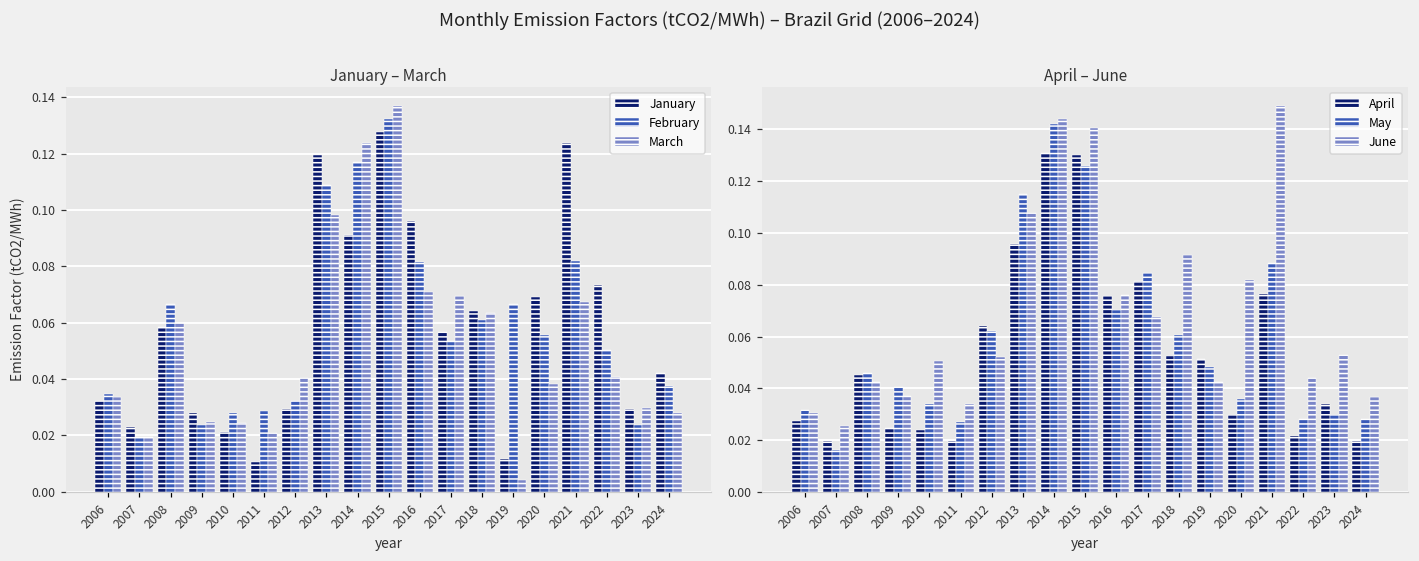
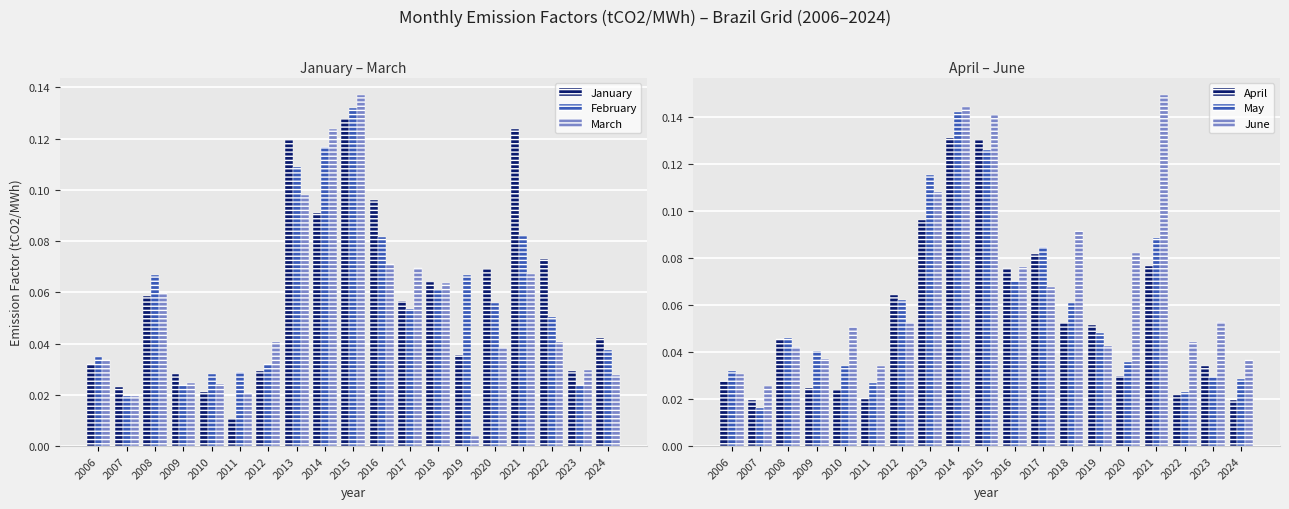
  {
    "January – March": {
      "January": {
        "2006": 0.032,
        "2007": 0.023,
        "2008": 0.058,
        "2009": 0.028,
        "2010": 0.021,
        "2011": 0.011,
        "2012": 0.029,
        "2013": 0.120,
        "2014": 0.091,
        "2015": 0.128,
        "2016": 0.096,
        "2017": 0.057,
        "2018": 0.064,
-       "2019": 0.012,
+       "2019": 0.036,
        "2020": 0.069,
        "2021": 0.124,
        "2022": 0.073,
        "2023": 0.029,
        "2024": 0.042
      },
      "February": {
        "2006": 0.035,
        "2007": 0.020,
        "2008": 0.067,
        "2009": 0.024,
        "2010": 0.028,
        "2011": 0.029,
        "2012": 0.032,
        "2013": 0.109,
        "2014": 0.117,
        "2015": 0.132,
        "2016": 0.082,
        "2017": 0.054,
        "2018": 0.061,
        "2019": 0.067,
        "2020": 0.056,
        "2021": 0.082,
        "2022": 0.050,
        "2023": 0.024,
        "2024": 0.038
      },
      "March": {
        "2006": 0.034,
        "2007": 0.020,
        "2008": 0.060,
        "2009": 0.025,
        "2010": 0.024,
        "2011": 0.021,
        "2012": 0.041,
        "2013": 0.098,
        "2014": 0.124,
        "2015": 0.137,
        "2016": 0.071,
        "2017": 0.070,
        "2018": 0.064,
        "2019": 0.004,
        "2020": 0.038,
        "2021": 0.067,
        "2022": 0.041,
        "2023": 0.030,
        "2024": 0.028
      }
    },
    "April – June": {
      "April": {
        "2006": 0.028,
        "2007": 0.020,
        "2008": 0.045,
        "2009": 0.025,
        "2010": 0.024,
        "2011": 0.020,
        "2012": 0.064,
        "2013": 0.096,
        "2014": 0.131,
        "2015": 0.130,
        "2016": 0.076,
        "2017": 0.082,
        "2018": 0.052,
        "2019": 0.051,
        "2020": 0.030,
        "2021": 0.076,
        "2022": 0.022,
        "2023": 0.034,
        "2024": 0.020
      },
      "May": {
        "2006": 0.032,
        "2007": 0.016,
        "2008": 0.046,
        "2009": 0.041,
        "2010": 0.034,
        "2011": 0.027,
        "2012": 0.062,
        "2013": 0.115,
        "2014": 0.142,
        "2015": 0.126,
        "2016": 0.070,
        "2017": 0.085,
        "2018": 0.061,
        "2019": 0.048,
        "2020": 0.036,
        "2021": 0.088,
-       "2022": 0.028,
+       "2022": 0.023,
        "2023": 0.030,
        "2024": 0.028
      },
      "June": {
        "2006": 0.031,
        "2007": 0.026,
        "2008": 0.042,
        "2009": 0.037,
        "2010": 0.051,
        "2011": 0.034,
        "2012": 0.052,
        "2013": 0.108,
        "2014": 0.144,
        "2015": 0.141,
        "2016": 0.076,
        "2017": 0.068,
        "2018": 0.092,
        "2019": 0.043,
        "2020": 0.082,
        "2021": 0.149,
        "2022": 0.044,
        "2023": 0.053,
        "2024": 0.037
      }
    }
  }
